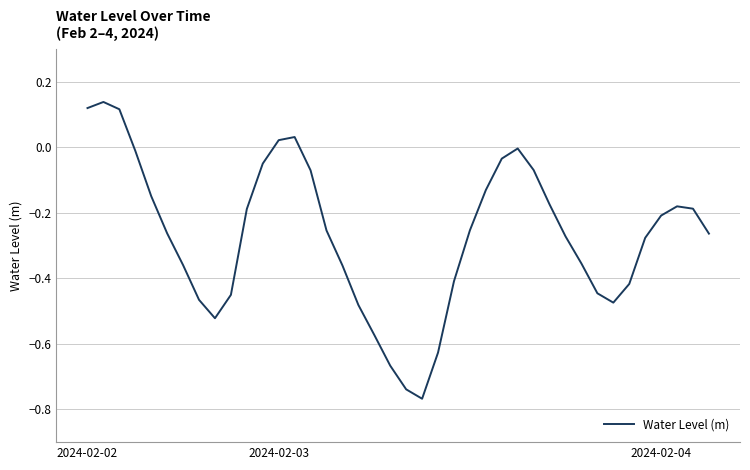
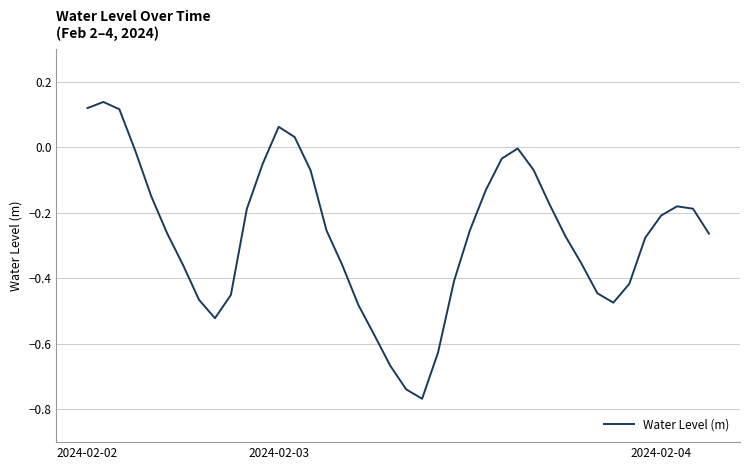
  {
    "2024-02-02": 0.12,
-   "2024-02-03": 0.02,
+   "2024-02-03": 0.06,
    "2024-02-04": -0.21
  }
